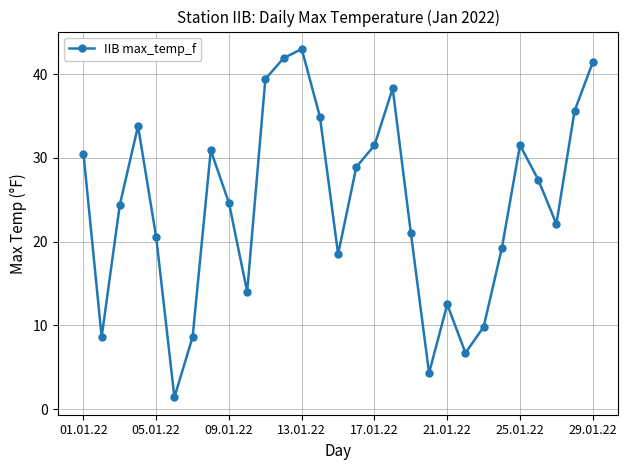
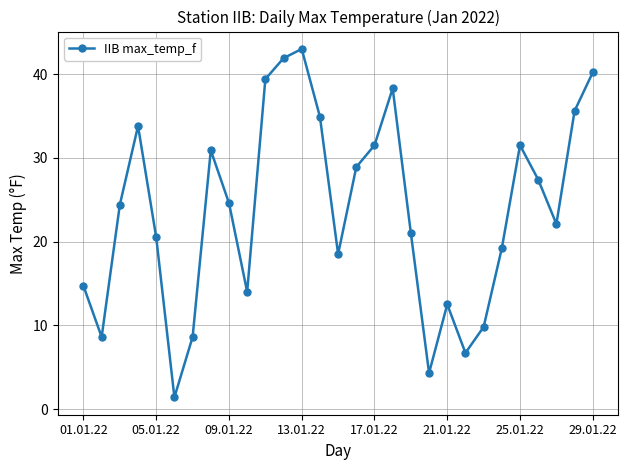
  {
-   "01.01.22": 31,
+   "01.01.22": 15,
    "05.01.22": 21,
    "09.01.22": 25,
    "13.01.22": 43,
    "17.01.22": 32,
    "21.01.22": 13,
    "25.01.22": 32,
-   "29.01.22": 41
+   "29.01.22": 40
  }
